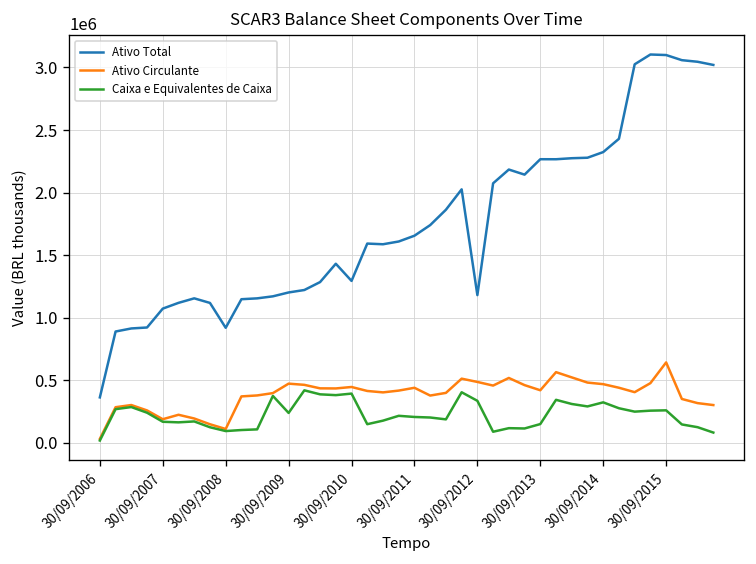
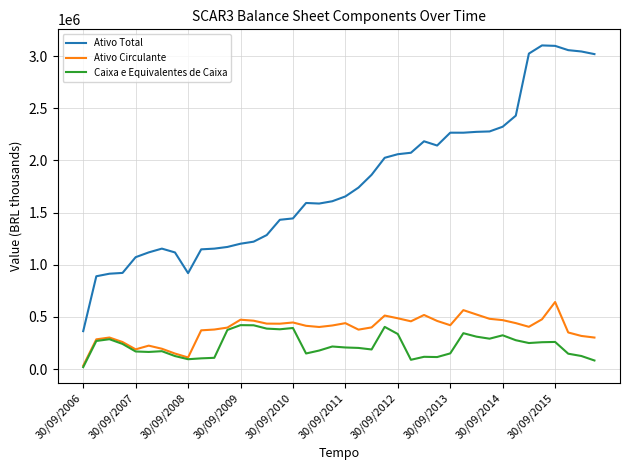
  {
    "Ativo Total": {
      "30/09/2006": 360000,
      "30/09/2007": 1070000,
      "30/09/2008": 920000,
      "30/09/2009": 1200000,
-     "30/09/2010": 1290000,
+     "30/09/2010": 1440000,
      "30/09/2011": 1660000,
-     "30/09/2012": 1180000,
+     "30/09/2012": 2060000,
      "30/09/2013": 2270000,
      "30/09/2014": 2320000,
      "30/09/2015": 3100000
    },
    "Ativo Circulante": {
      "30/09/2009": 470000,
      "30/09/2010": 450000,
      "30/09/2011": 440000,
      "30/09/2012": 490000,
      "30/09/2013": 420000,
      "30/09/2014": 470000,
      "30/09/2015": 640000
    },
    "Caixa e Equivalentes de Caixa": {
-     "30/09/2009": 240000,
+     "30/09/2009": 420000,
      "30/09/2010": 390000,
      "30/09/2011": 210000,
      "30/09/2012": 340000,
      "30/09/2013": 150000,
      "30/09/2014": 320000,
      "30/09/2015": 260000
    }
  }
